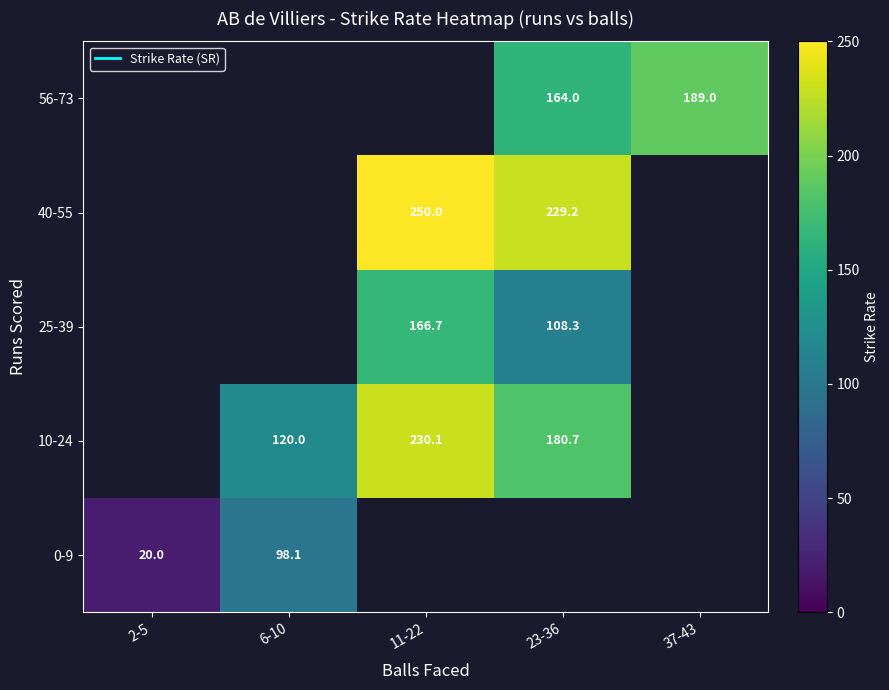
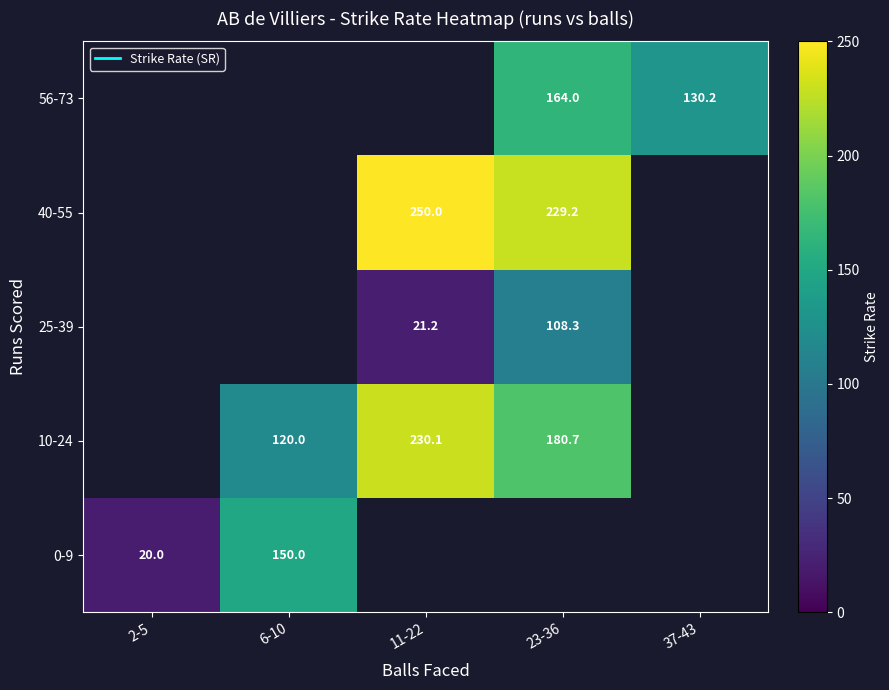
  {
    "56-73": {
      "23-36": 164.0,
-     "37-43": 189.0
+     "37-43": 130.2
    },
    "40-55": {
      "11-22": 250.0,
      "23-36": 229.2
    },
    "25-39": {
-     "11-22": 166.7,
+     "11-22": 21.2,
      "23-36": 108.3
    },
    "10-24": {
      "6-10": 120.0,
      "11-22": 230.1,
      "23-36": 180.7
    },
    "0-9": {
      "2-5": 20.0,
-     "6-10": 98.1
+     "6-10": 150.0
    }
  }
